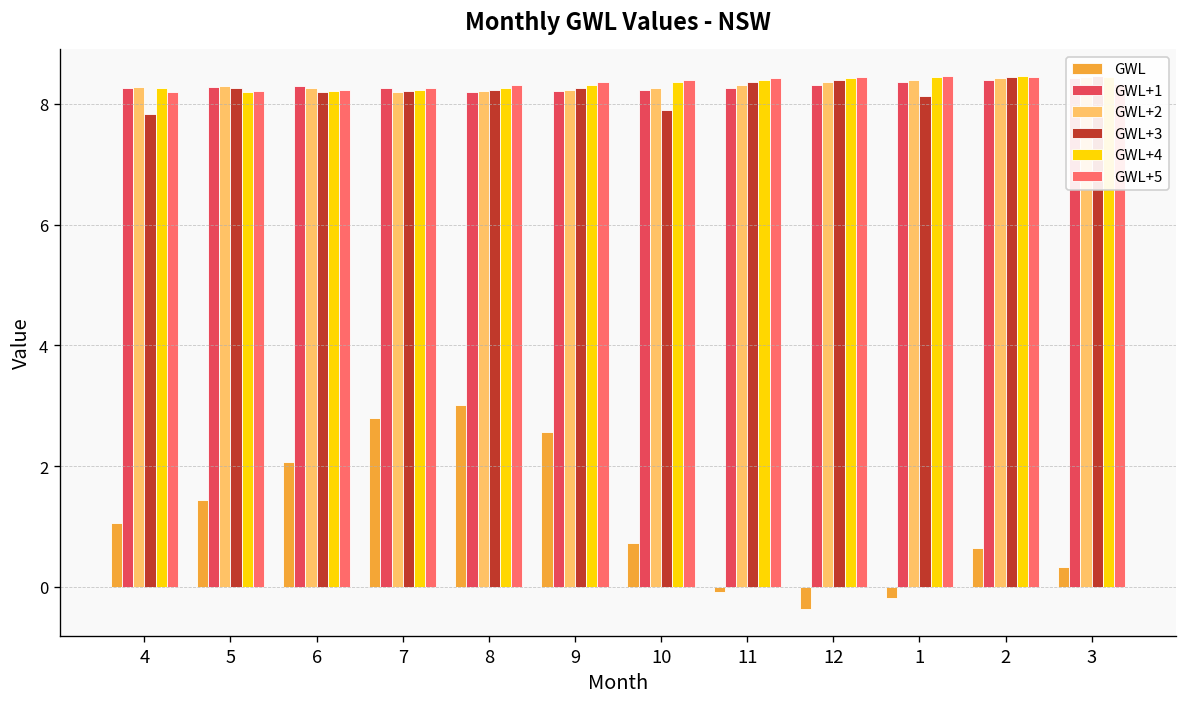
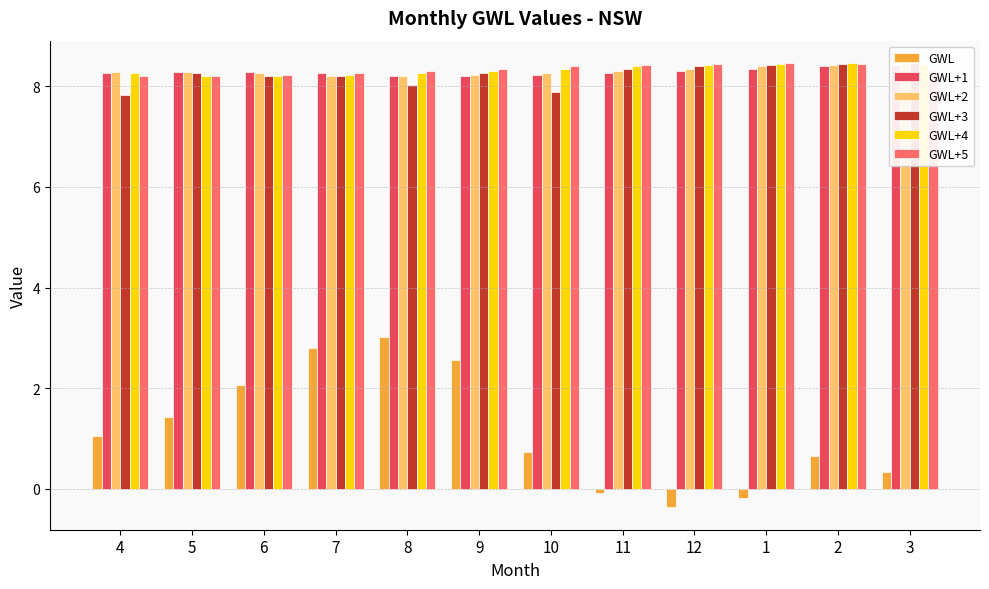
  {
    "GWL+3": {
      "4": 7.8,
      "5": 8.3,
      "6": 8.2,
      "7": 8.2,
-     "8": 8.2,
+     "8": 8.0,
      "9": 8.3,
      "10": 7.9,
      "11": 8.4,
      "12": 8.4,
-     "1": 8.1,
+     "1": 8.4,
      "2": 8.4
    },
    "GWL+4": {
      "4": 8.3,
      "5": 8.2,
      "6": 8.2,
      "7": 8.2,
      "8": 8.3,
      "9": 8.3,
      "10": 8.4,
      "11": 8.4,
      "12": 8.4,
      "1": 8.4,
      "2": 8.5
    }
  }
